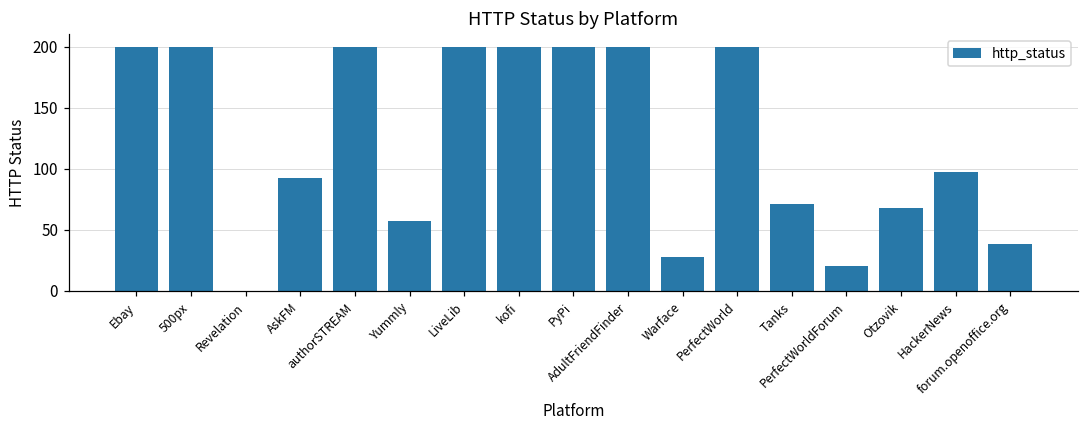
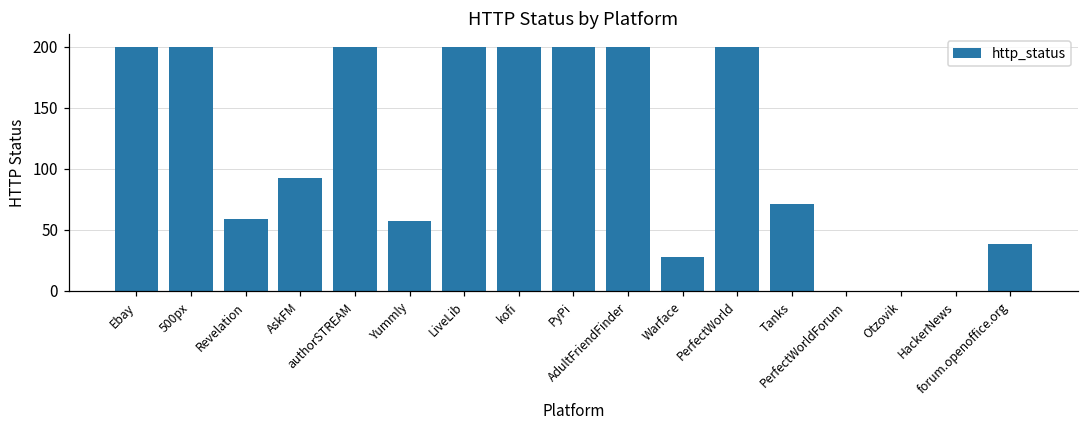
  {
    "Ebay": 200,
    "500px": 200,
-   "Revelation": 0,
+   "Revelation": 59,
    "AskFM": 92,
    "authorSTREAM": 200,
    "Yummly": 57,
    "LiveLib": 200,
    "kofi": 200,
    "PyPi": 200,
    "AdultFriendFinder": 200,
    "Warface": 28,
    "PerfectWorld": 200,
    "Tanks": 71,
-   "PerfectWorldForum": 20,
-   "Otzovik": 68,
-   "HackerNews": 97,
+   "PerfectWorldForum": 0,
+   "Otzovik": 0,
+   "HackerNews": 0,
    "forum.openoffice.org": 39
  }
